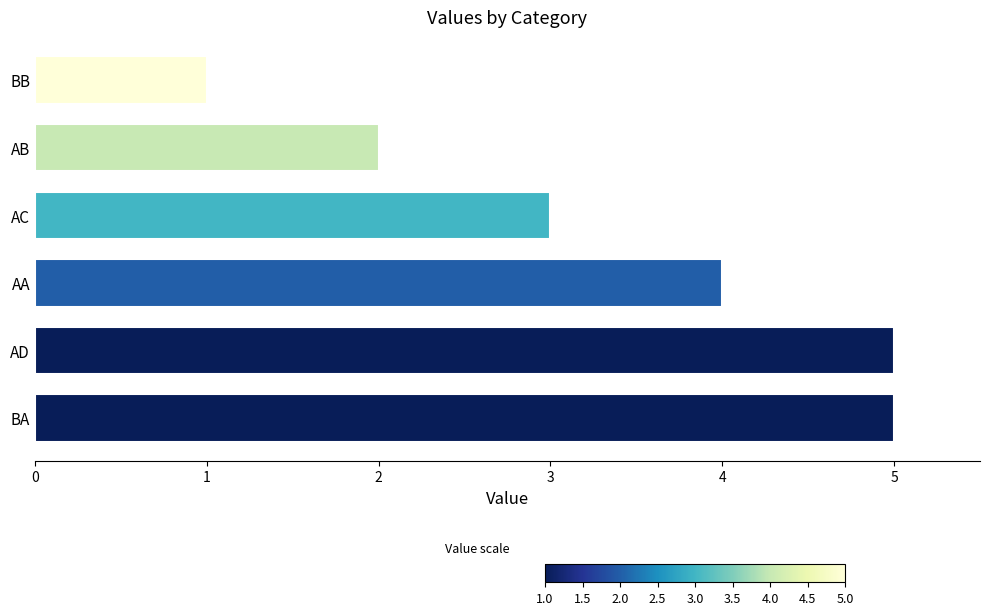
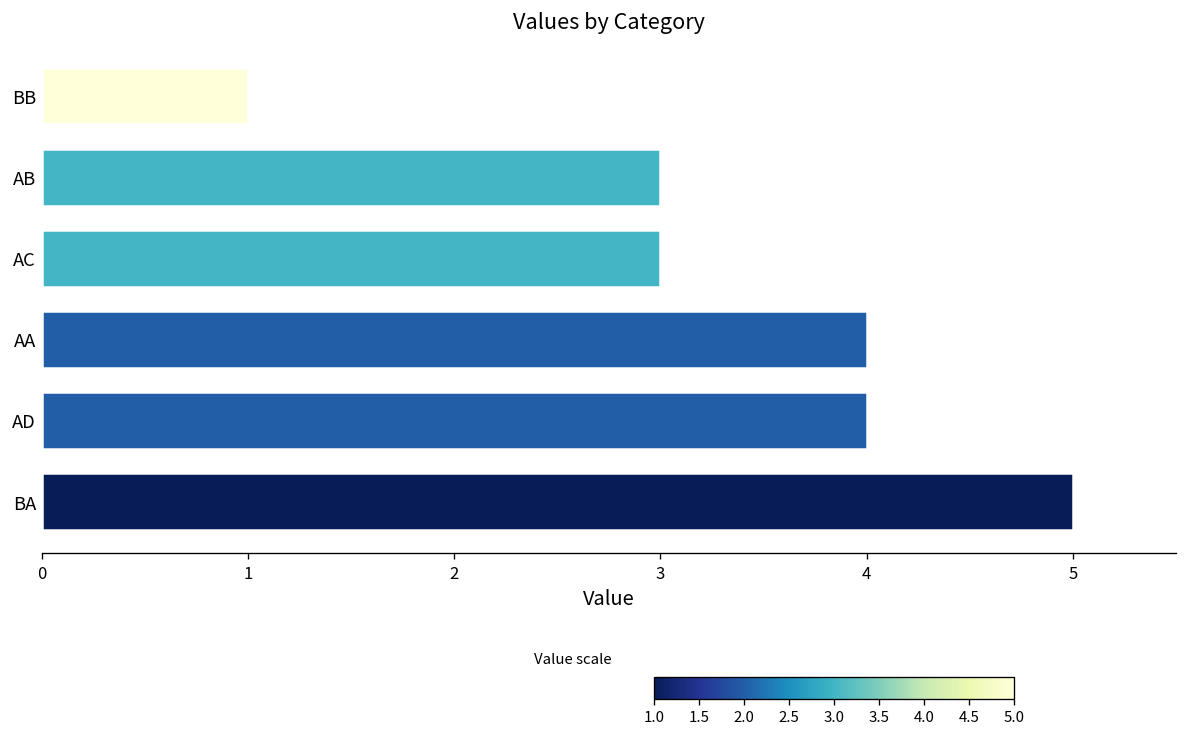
  {
    "BB": 1,
-   "AB": 2,
+   "AB": 3,
    "AC": 3,
    "AA": 4,
-   "AD": 5,
+   "AD": 4,
    "BA": 5
  }
